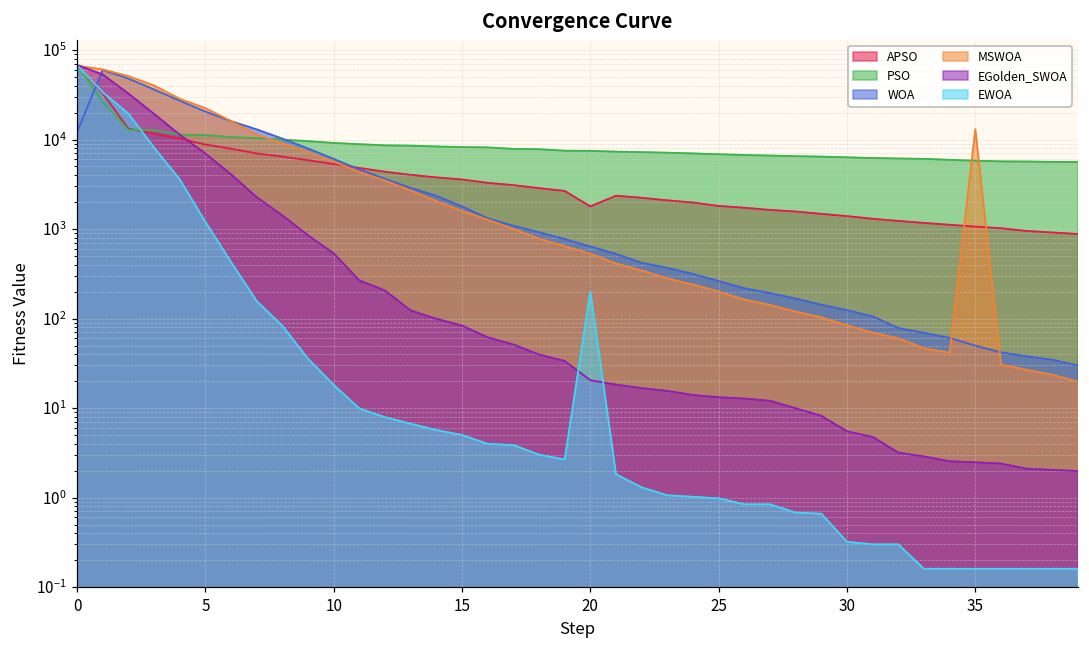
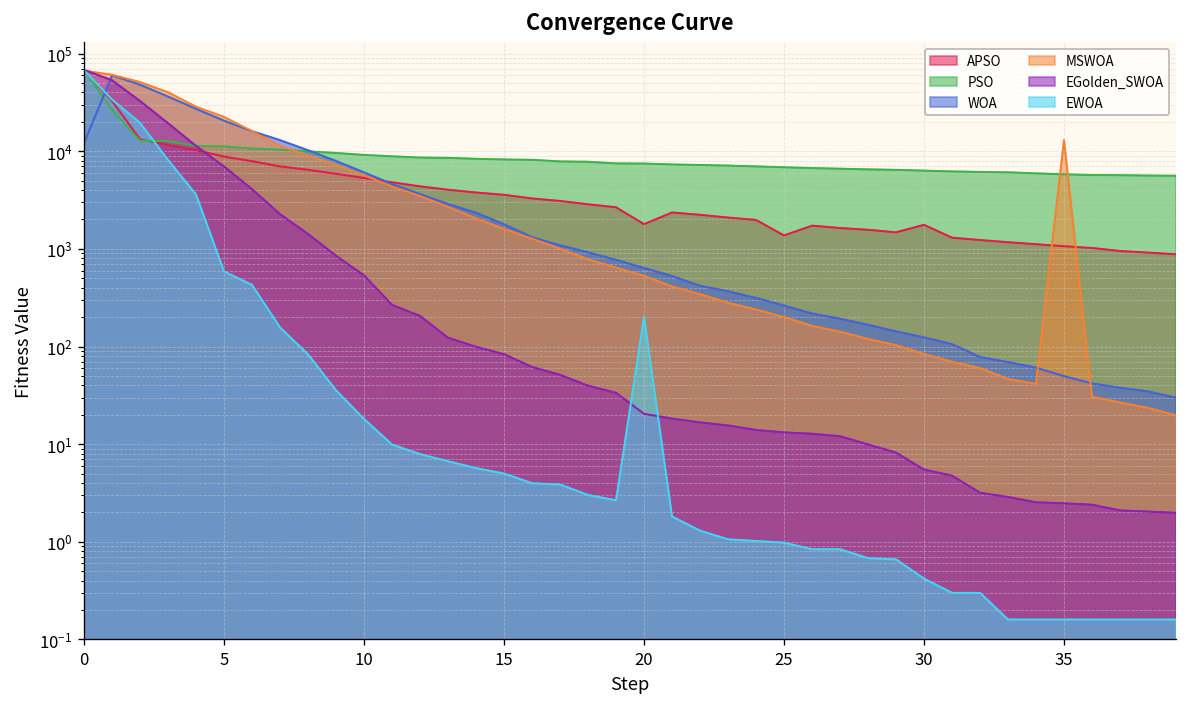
  {
    "APSO": {
      "5": 9000,
      "15": 4000,
      "20": 1800,
-     "25": 1800,
-     "30": 1400,
+     "25": 1400,
+     "30": 1800,
      "35": 1100
    },
    "PSO": {
      "5": 11000,
      "10": 9000,
      "15": 8000,
      "20": 7000,
      "25": 7000,
      "30": 6000,
      "35": 6000
    },
    "WOA": {
      "0": 12000,
      "5": 21000,
      "15": 1800,
      "20": 600,
      "25": 260,
      "30": 120,
      "35": 50
    },
    "MSWOA": {
      "5": 22000,
      "15": 1600,
      "20": 500,
      "25": 200,
      "30": 80,
      "35": 13000
    },
    "EGolden_SWOA": {
      "5": 7000,
      "10": 500,
      "15": 80,
      "20": 20,
      "25": 13,
      "30": 6,
      "35": 2.5
    },
    "EWOA": {
-     "5": 1200,
+     "5": 600,
      "10": 18,
      "15": 5,
      "20": 200,
      "25": 1.0,
-     "30": 0.32,
+     "30": 0.4,
      "35": 0.16
    }
  }
